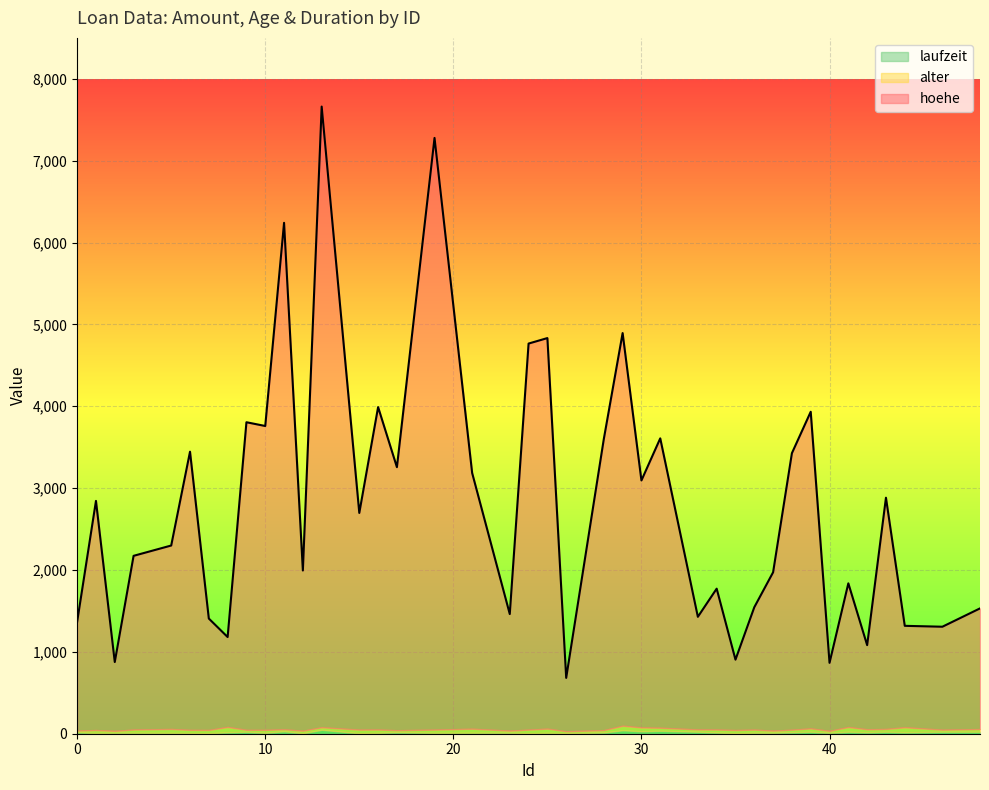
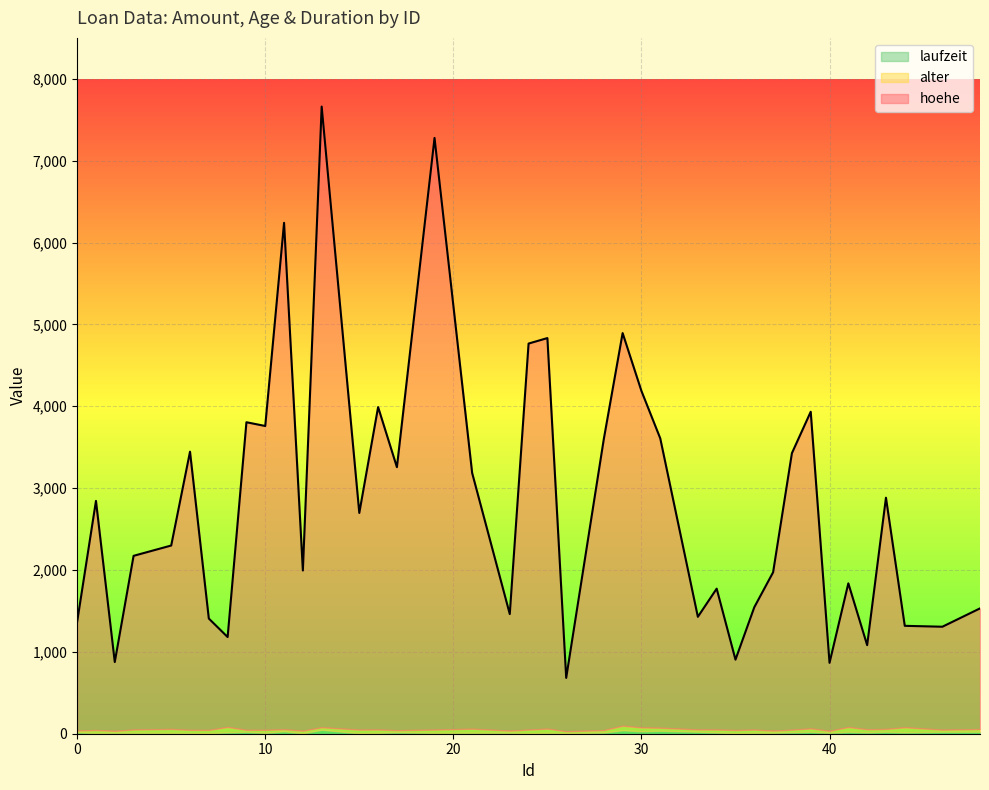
  {
    "alter": {
      "10": "0",
      "30": "0"
    },
    "hoehe": {
      "0": "1,300",
      "10": "3,700",
-     "30": "3,000",
+     "30": "4,100",
      "40": "800"
    }
  }
